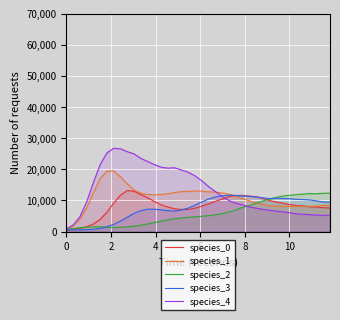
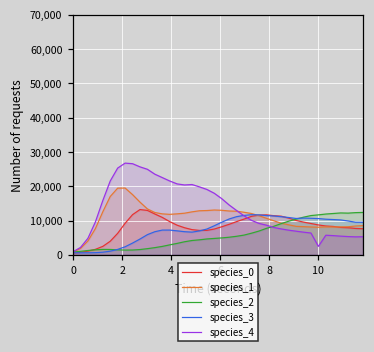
  {
    "species_2": {
      "10": "12,000"
    },
    "species_3": {
      "10": "11,000"
    },
    "species_4": {
-     "10": "6,000"
+     "10": "2,000"
    }
  }
